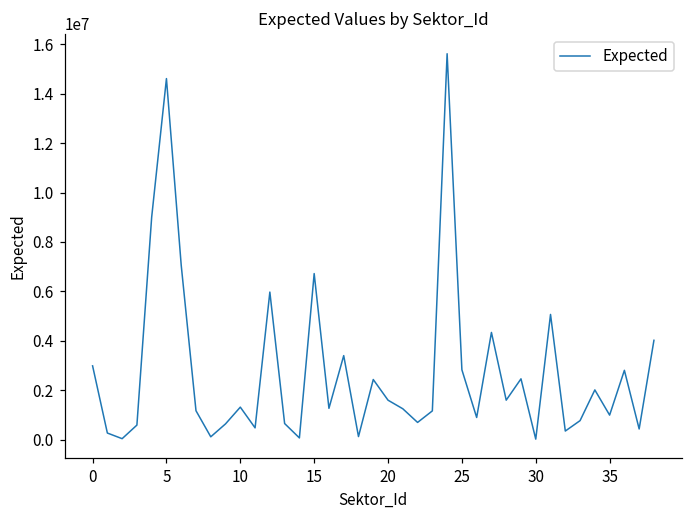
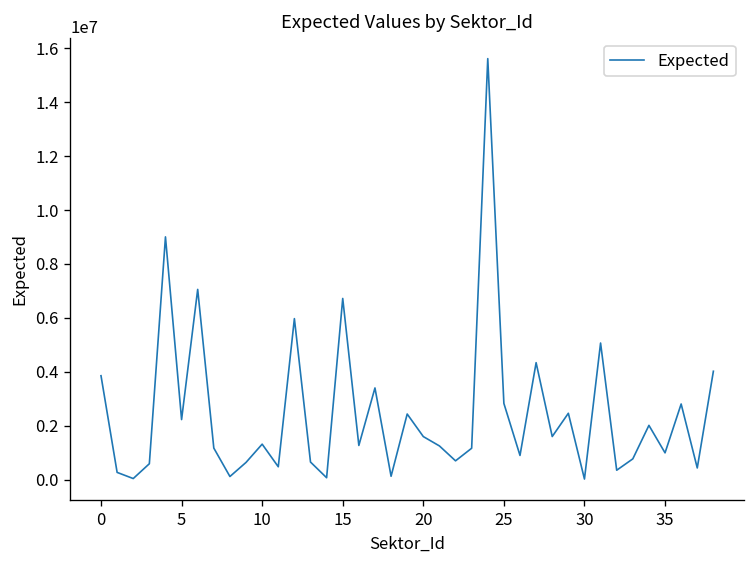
  {
-   "0": 3000000,
-   "5": 14600000,
+   "0": 3900000,
+   "5": 2200000,
    "10": 1300000,
    "15": 6700000,
    "20": 1600000,
    "25": 2800000,
    "30": 0,
    "35": 1000000
  }
